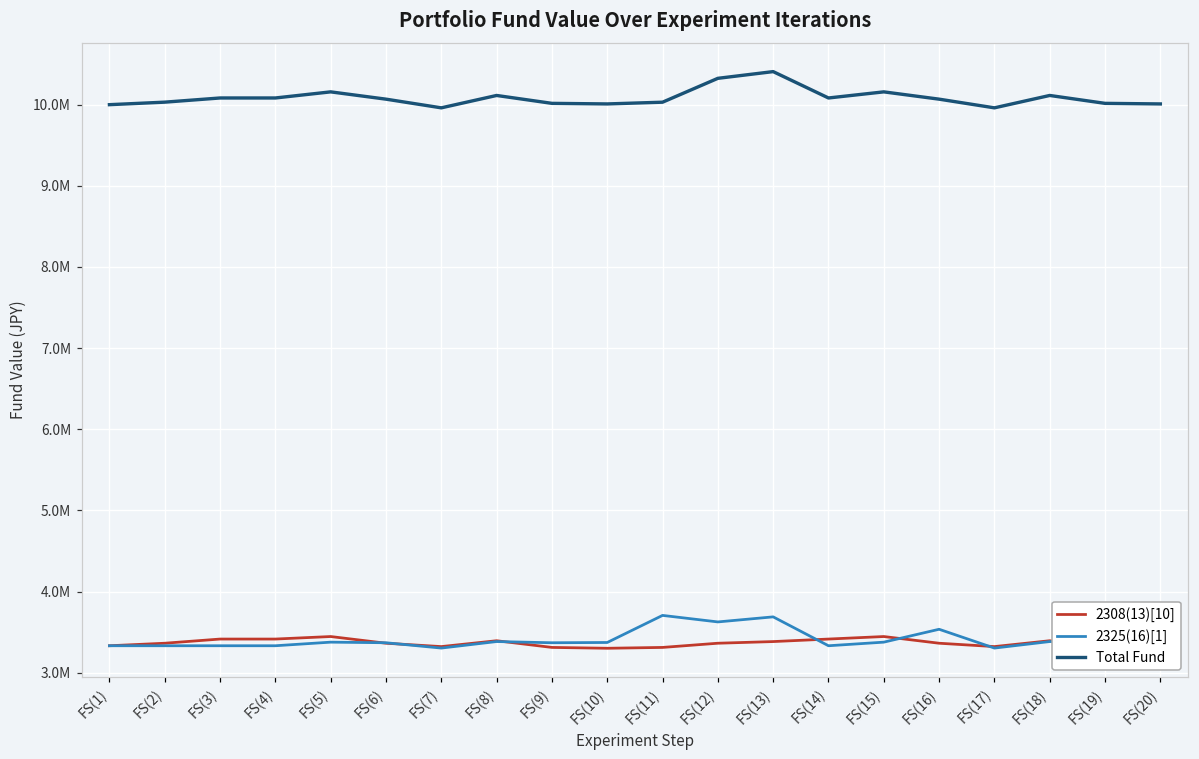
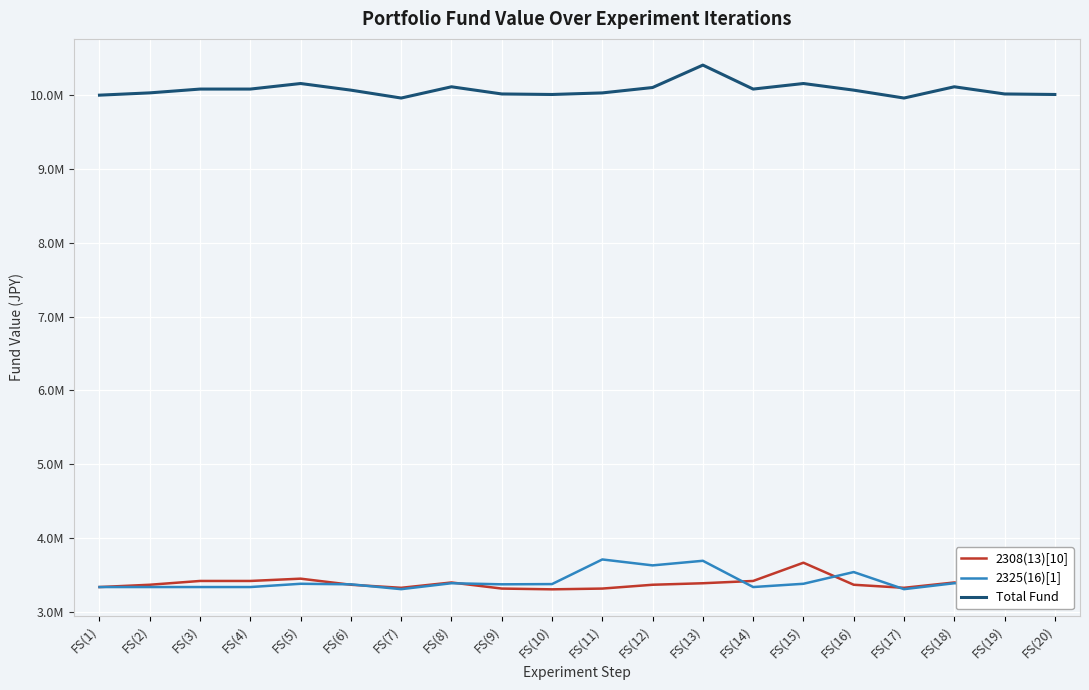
  {
    "2308(13)[10]": {
      "FS(3)": 3400000,
      "FS(4)": 3400000,
      "FS(5)": 3400000,
      "FS(9)": 3300000,
      "FS(10)": 3300000,
      "FS(11)": 3300000,
      "FS(12)": 3400000,
      "FS(13)": 3400000,
      "FS(14)": 3400000,
-     "FS(15)": 3400000,
+     "FS(15)": 3700000,
      "FS(16)": 3400000
    },
    "2325(16)[1]": {
      "FS(3)": 3300000,
      "FS(4)": 3300000,
      "FS(5)": 3400000,
      "FS(9)": 3400000,
      "FS(10)": 3400000,
      "FS(11)": 3700000,
      "FS(12)": 3600000,
      "FS(13)": 3700000,
      "FS(14)": 3300000,
      "FS(15)": 3400000,
      "FS(16)": 3500000
    },
    "Total Fund": {
      "FS(1)": 10000000,
      "FS(2)": 10000000,
      "FS(3)": 10100000,
      "FS(4)": 10100000,
      "FS(5)": 10200000,
      "FS(6)": 10100000,
      "FS(7)": 10000000,
      "FS(8)": 10100000,
      "FS(9)": 10000000,
      "FS(10)": 10000000,
      "FS(11)": 10000000,
-     "FS(12)": 10300000,
+     "FS(12)": 10100000,
      "FS(13)": 10400000,
      "FS(14)": 10100000,
      "FS(15)": 10200000,
      "FS(16)": 10100000,
      "FS(17)": 10000000,
      "FS(18)": 10100000,
      "FS(19)": 10000000,
      "FS(20)": 10000000
    }
  }
